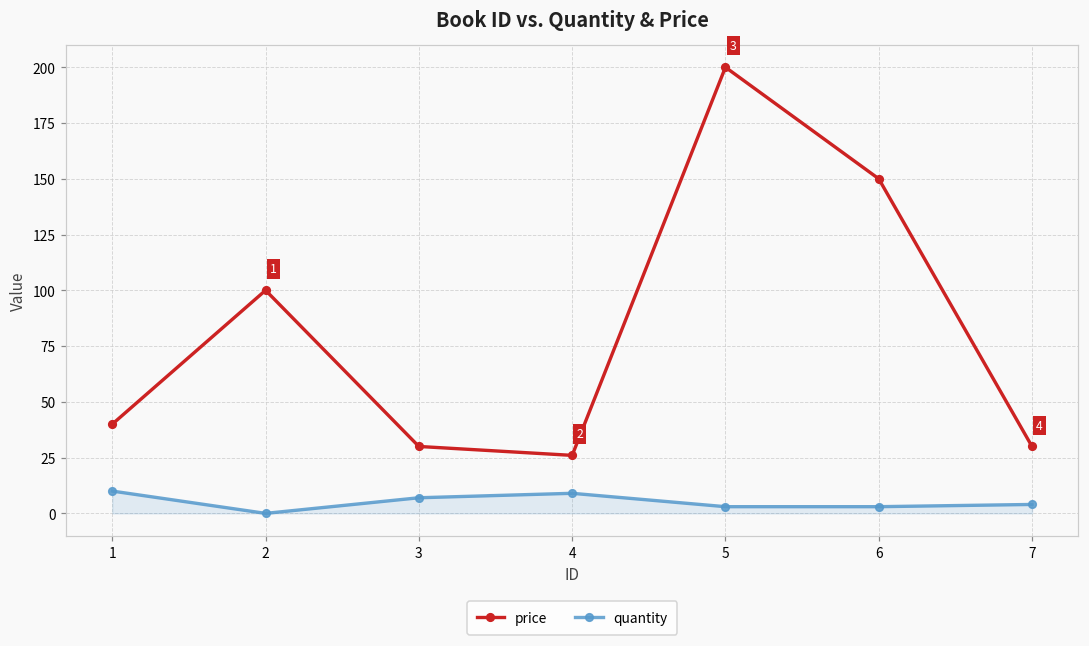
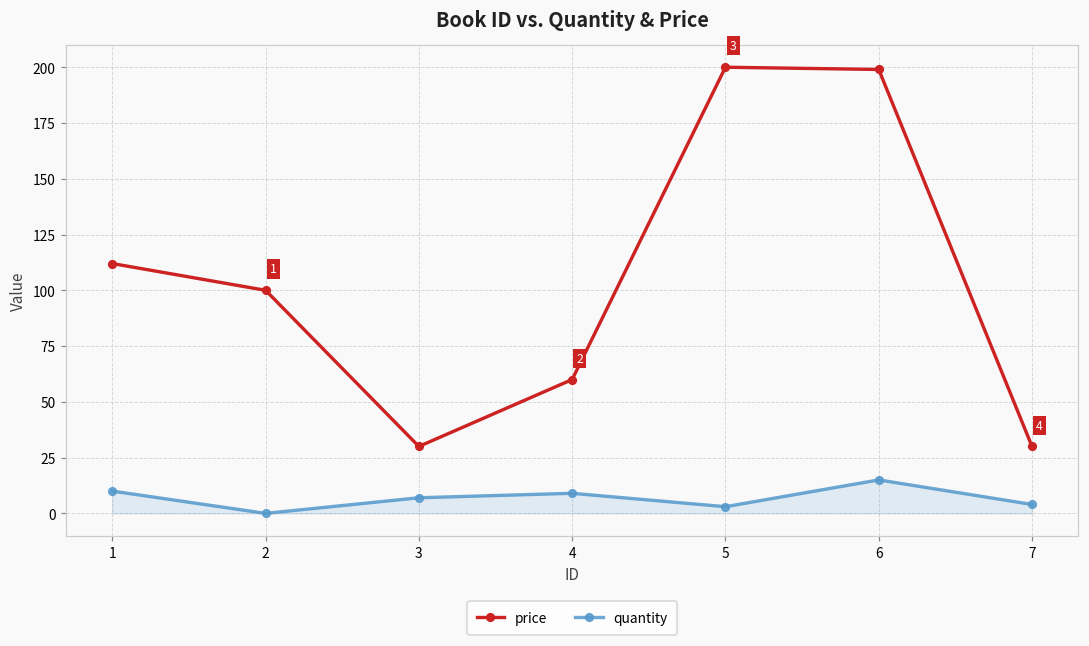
  {
    "price": {
-     "1": 40,
+     "1": 112,
      "3": 30,
-     "4": 26,
-     "6": 150
+     "4": 60,
+     "6": 199
    },
    "quantity": {
      "1": 10,
      "2": 0,
      "3": 7,
      "4": 9,
      "5": 3,
-     "6": 3,
+     "6": 15,
      "7": 4
    }
  }
